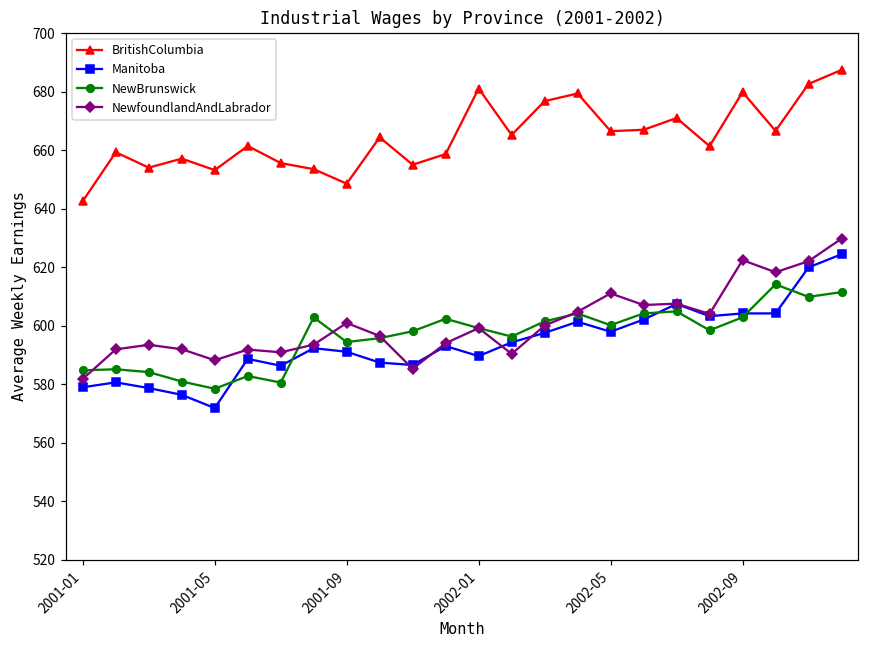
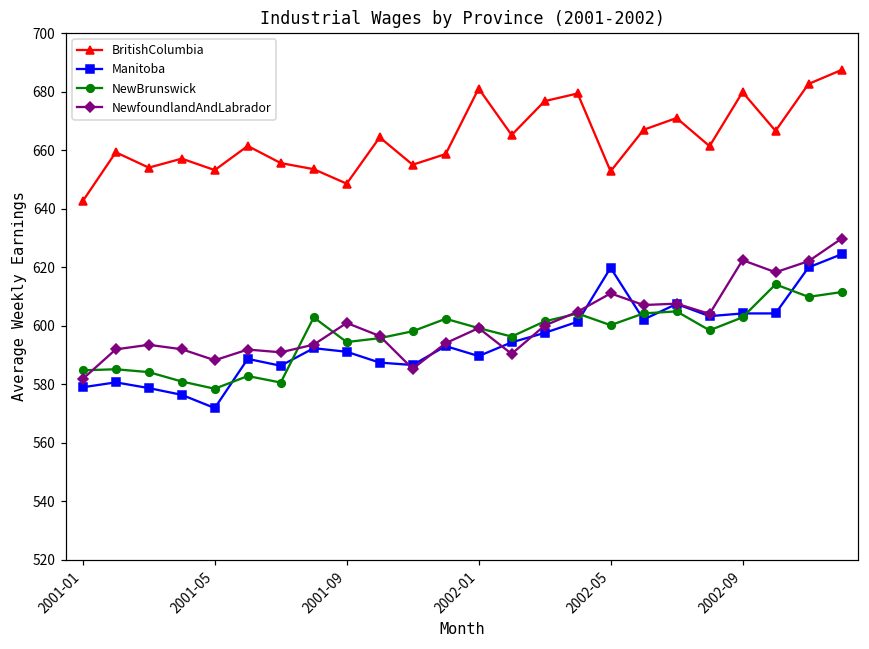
  {
    "BritishColumbia": {
      "2001-01": 643,
      "2001-05": 653,
      "2001-09": 649,
      "2002-01": 681,
-     "2002-05": 667,
+     "2002-05": 653,
      "2002-09": 680
    },
    "Manitoba": {
      "2001-01": 579,
      "2001-05": 572,
      "2001-09": 591,
      "2002-01": 590,
-     "2002-05": 598,
+     "2002-05": 620,
      "2002-09": 604
    },
    "NewBrunswick": {
      "2001-01": 585,
      "2001-05": 578,
      "2001-09": 594,
      "2002-05": 600,
      "2002-09": 603
    },
    "NewfoundlandAndLabrador": {
      "2001-01": 582,
      "2001-05": 588,
      "2001-09": 601,
      "2002-05": 611,
      "2002-09": 622
    }
  }
